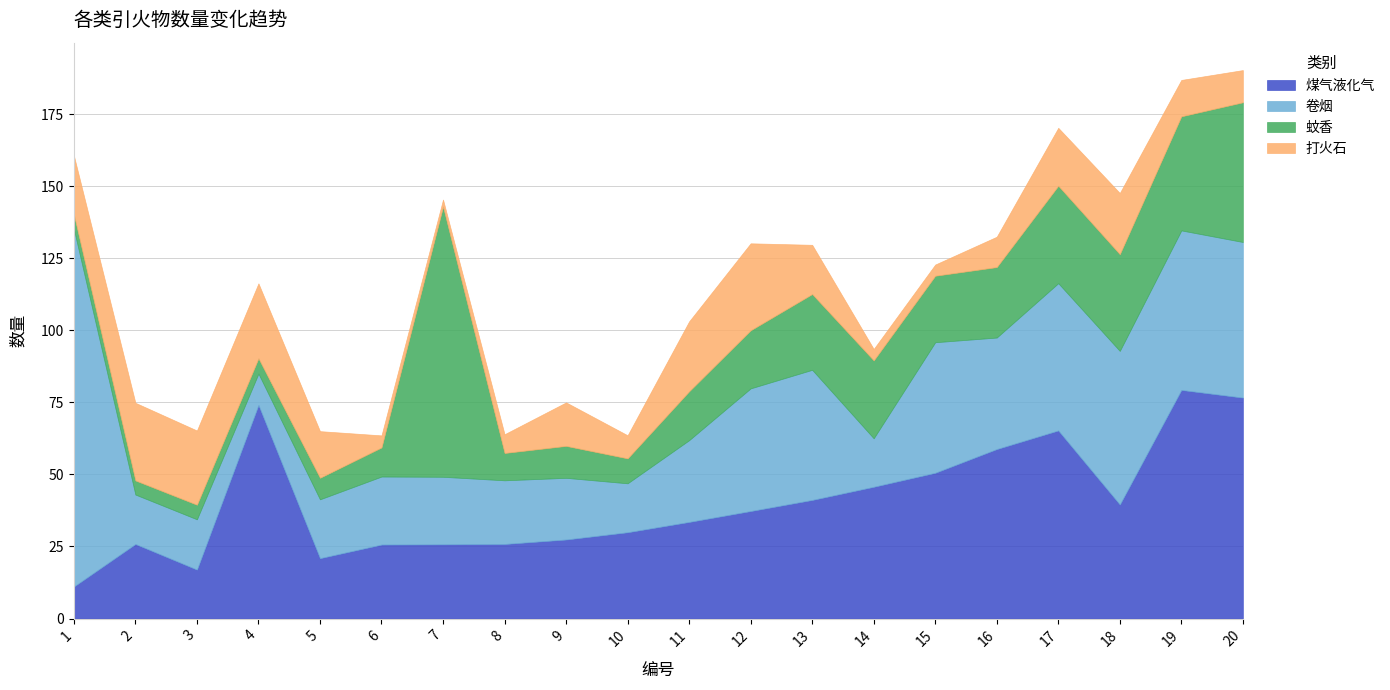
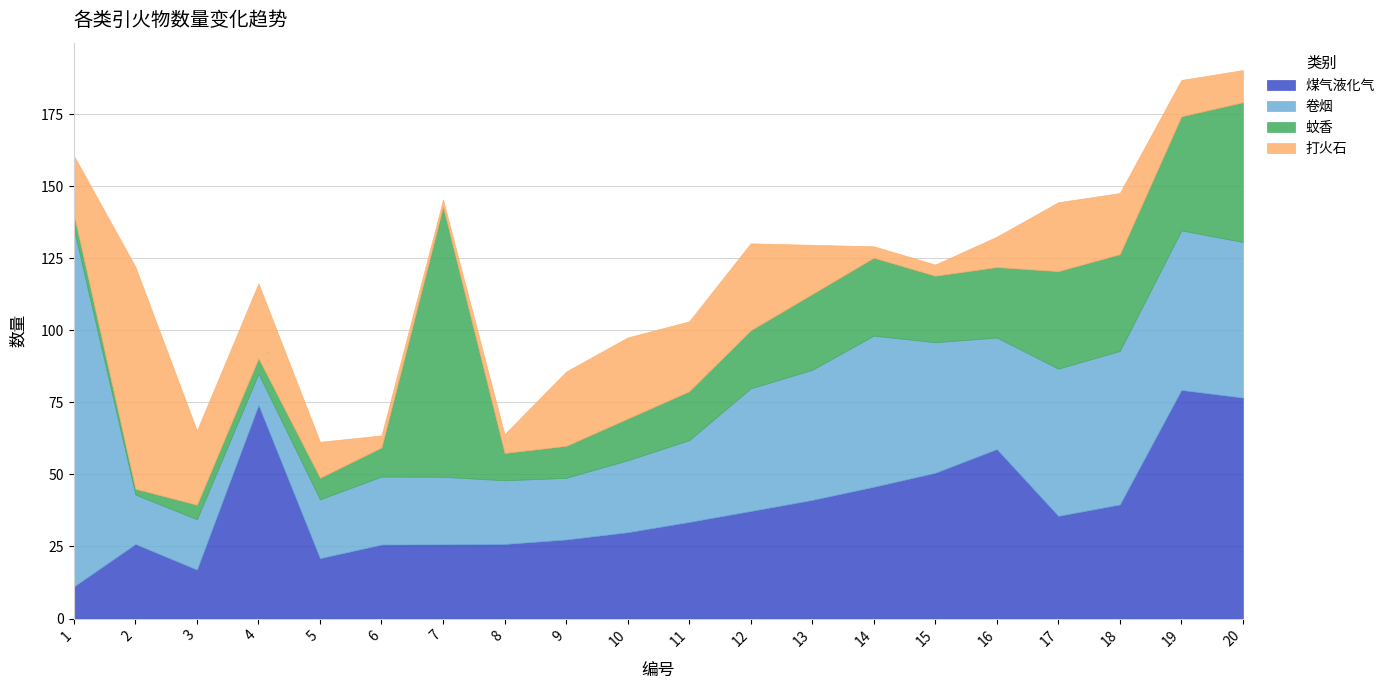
  {
    "煤气液化气": {
      "1": 11,
      "2": 26,
      "3": 17,
      "4": 74,
      "5": 21,
      "6": 26,
      "7": 26,
      "8": 26,
      "9": 27,
      "10": 30,
      "11": 34,
      "12": 37,
      "13": 41,
      "14": 46,
      "15": 51,
      "16": 59,
-     "17": 65,
+     "17": 36,
      "18": 40,
      "19": 79,
      "20": 77
    },
    "卷烟": {
      "1": 124,
      "2": 17,
      "3": 17,
      "4": 11,
      "5": 20,
      "6": 24,
      "7": 23,
      "8": 22,
      "9": 21,
-     "10": 17,
+     "10": 25,
      "11": 28,
      "12": 43,
      "13": 45,
-     "14": 17,
+     "14": 52,
      "15": 45,
      "16": 39,
      "17": 51,
      "18": 53,
      "19": 55,
      "20": 54
    },
    "蚊香": {
      "1": 5,
-     "2": 5,
+     "2": 2,
      "3": 5,
      "4": 5,
      "5": 7,
      "6": 10,
      "7": 94,
      "8": 9,
      "9": 11,
-     "10": 9,
+     "10": 14,
      "11": 17,
      "12": 20,
      "13": 26,
      "14": 27,
      "15": 23,
      "16": 24,
      "17": 34,
      "18": 34,
      "19": 40,
      "20": 48
    },
    "打火石": {
      "1": 20,
-     "2": 27,
+     "2": 77,
      "3": 26,
      "4": 26,
-     "5": 16,
+     "5": 13,
      "6": 4,
      "7": 2,
      "8": 7,
-     "9": 15,
-     "10": 8,
+     "9": 26,
+     "10": 28,
      "11": 24,
      "12": 30,
      "13": 17,
      "14": 4,
      "15": 4,
      "16": 11,
-     "17": 20,
+     "17": 24,
      "18": 21,
      "19": 13,
      "20": 11
    }
  }
